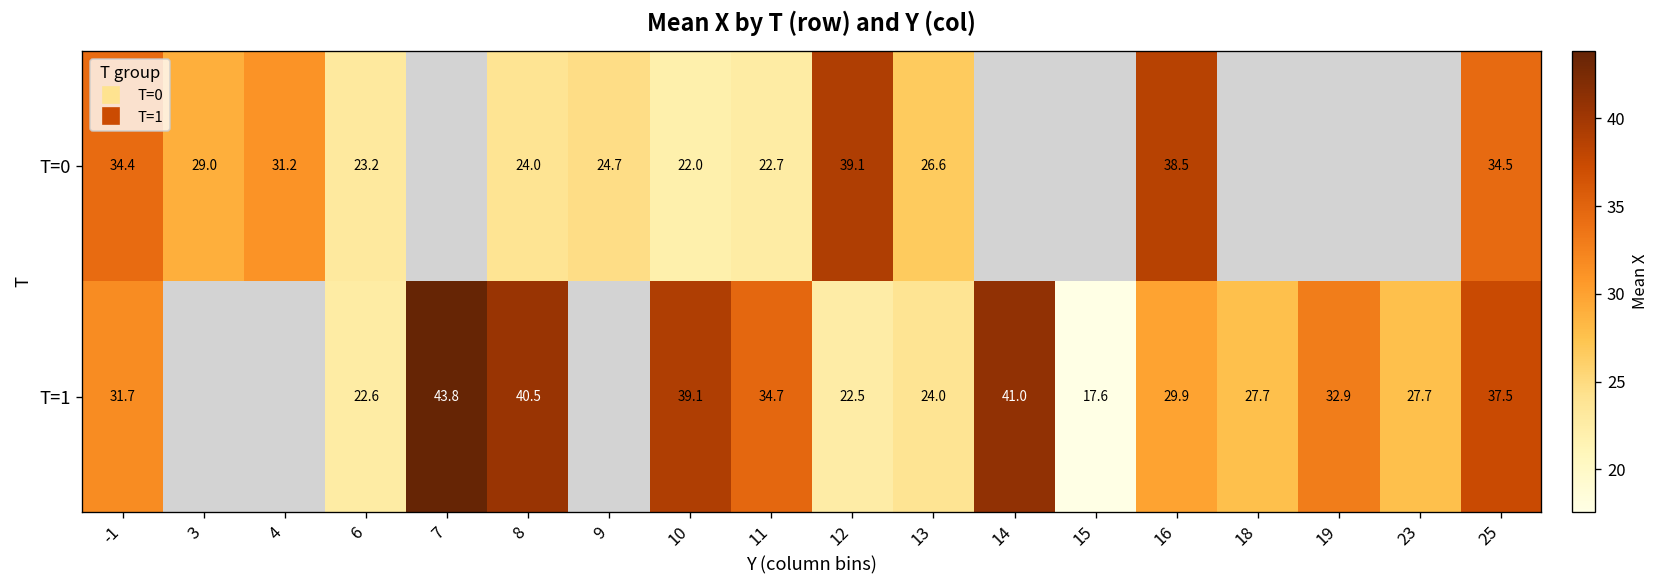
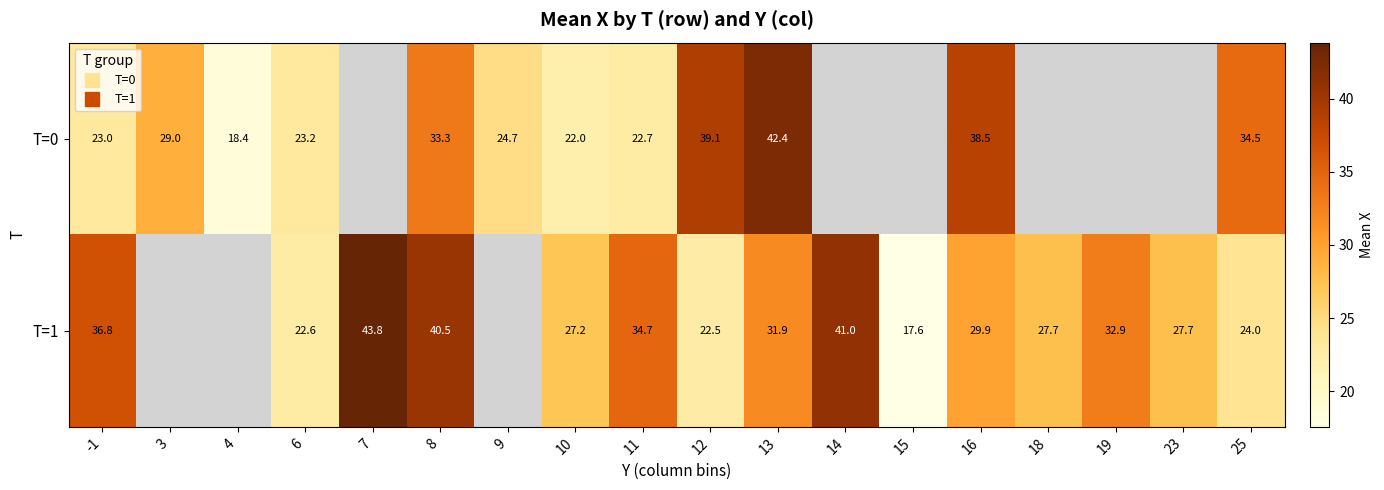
  {
    "T=0": {
-     "-1": 34.4,
+     "-1": 23.0,
      "3": 29.0,
-     "4": 31.2,
+     "4": 18.4,
      "6": 23.2,
-     "8": 24.0,
+     "8": 33.3,
      "9": 24.7,
      "10": 22.0,
      "11": 22.7,
      "12": 39.1,
-     "13": 26.6,
+     "13": 42.4,
      "16": 38.5,
      "25": 34.5
    },
    "T=1": {
-     "-1": 31.7,
+     "-1": 36.8,
      "6": 22.6,
      "7": 43.8,
      "8": 40.5,
-     "10": 39.1,
+     "10": 27.2,
      "11": 34.7,
      "12": 22.5,
-     "13": 24.0,
+     "13": 31.9,
      "14": 41.0,
      "15": 17.6,
      "16": 29.9,
      "18": 27.7,
      "19": 32.9,
      "23": 27.7,
-     "25": 37.5
+     "25": 24.0
    }
  }
